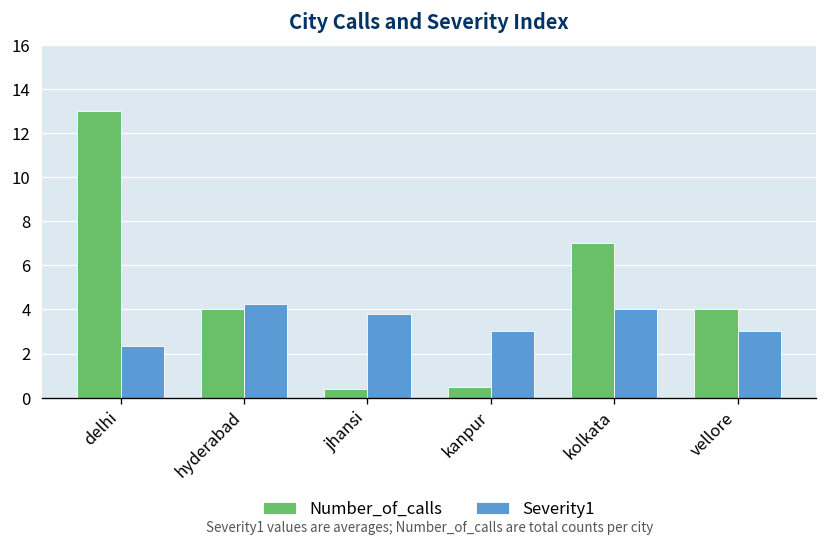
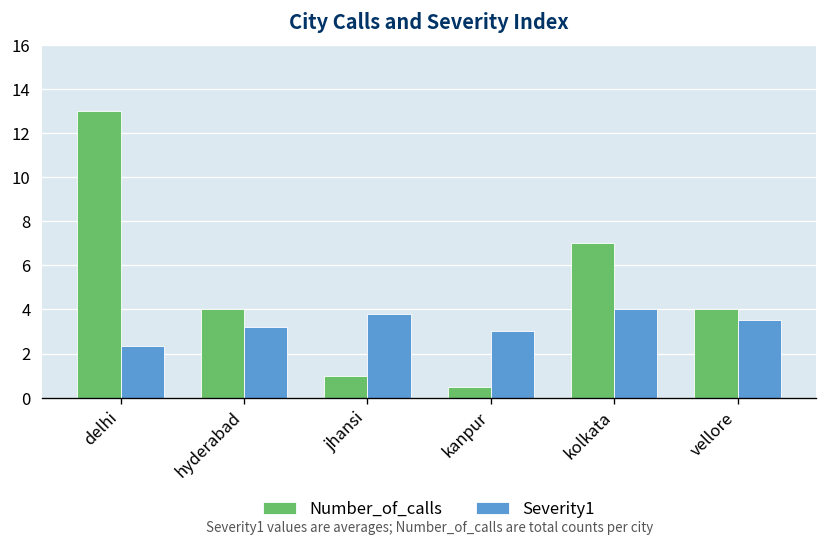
  {
    "Number_of_calls": {
      "delhi": 13.0,
      "hyderabad": 4.0,
-     "jhansi": 0.4,
+     "jhansi": 1.0,
      "kanpur": 0.5,
      "kolkata": 7.0,
      "vellore": 4.0
    },
    "Severity1": {
      "delhi": 2.3,
-     "hyderabad": 4.3,
+     "hyderabad": 3.2,
      "jhansi": 3.8,
      "kanpur": 3.0,
      "kolkata": 4.0,
-     "vellore": 3.0
+     "vellore": 3.5
    }
  }
